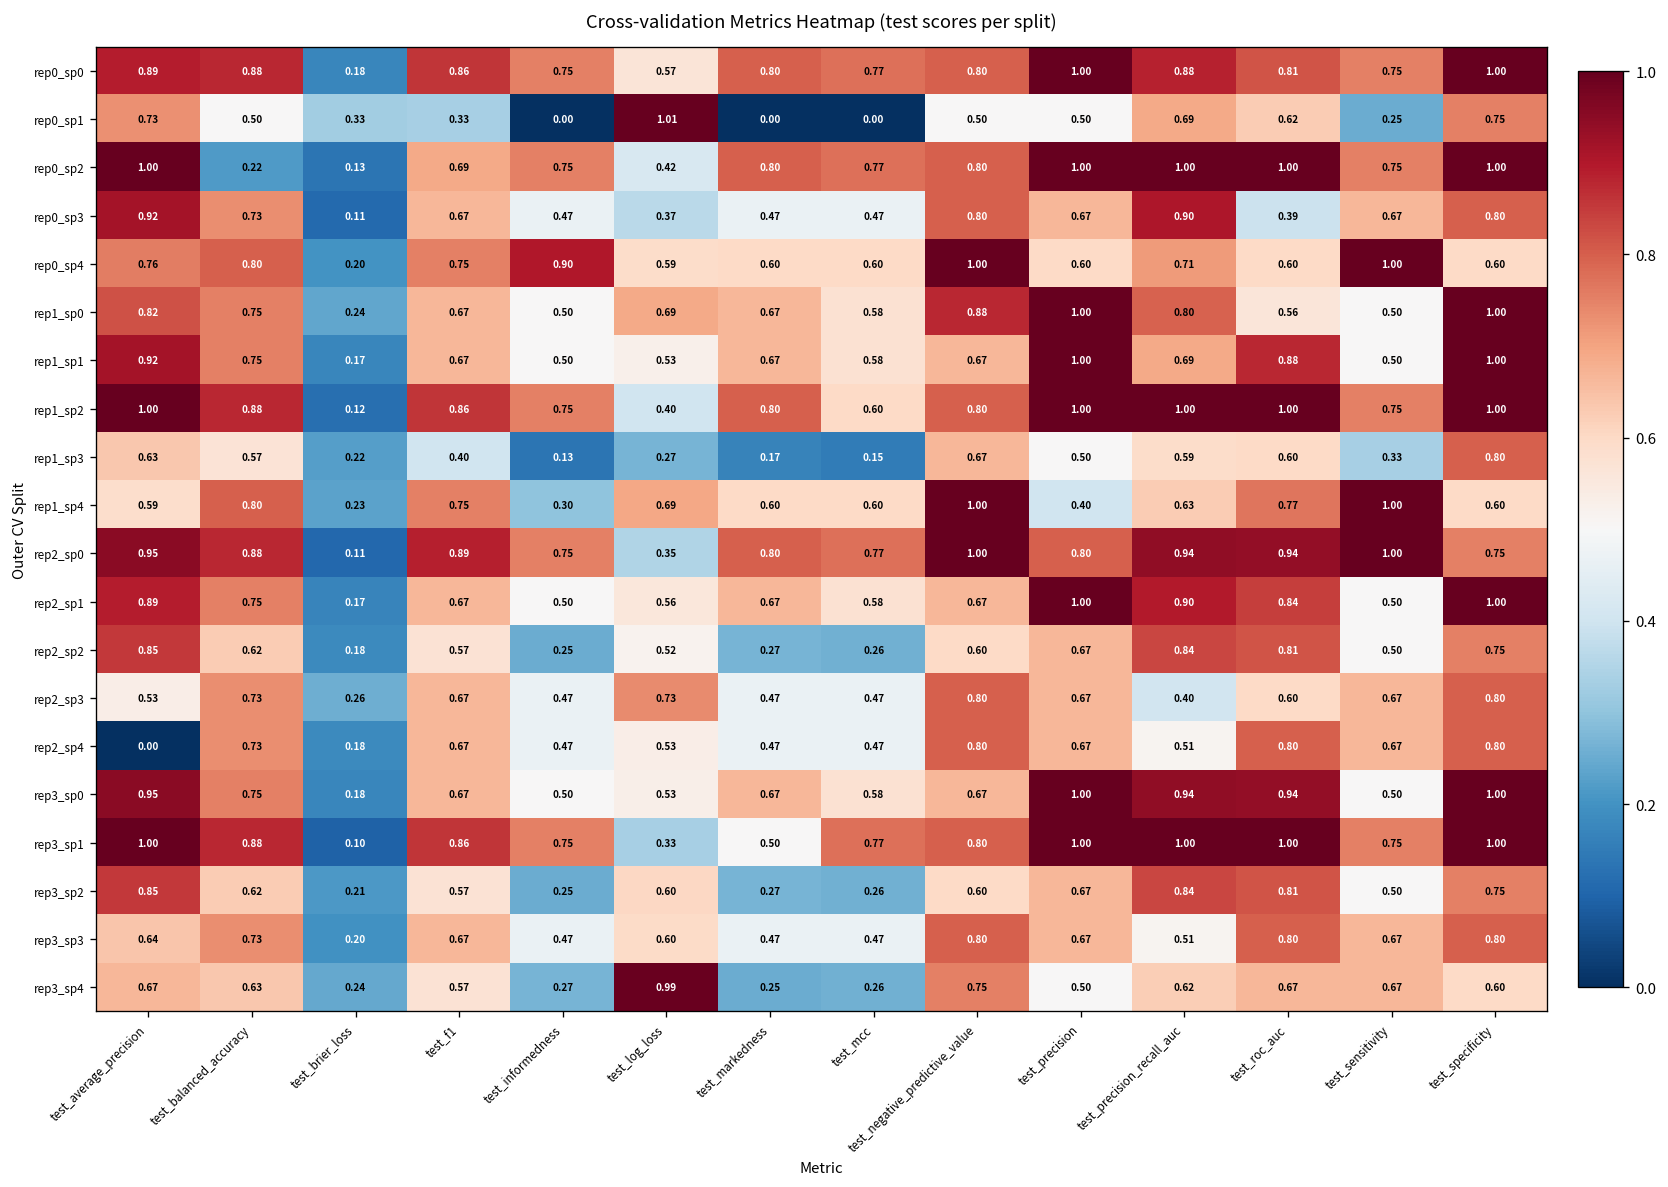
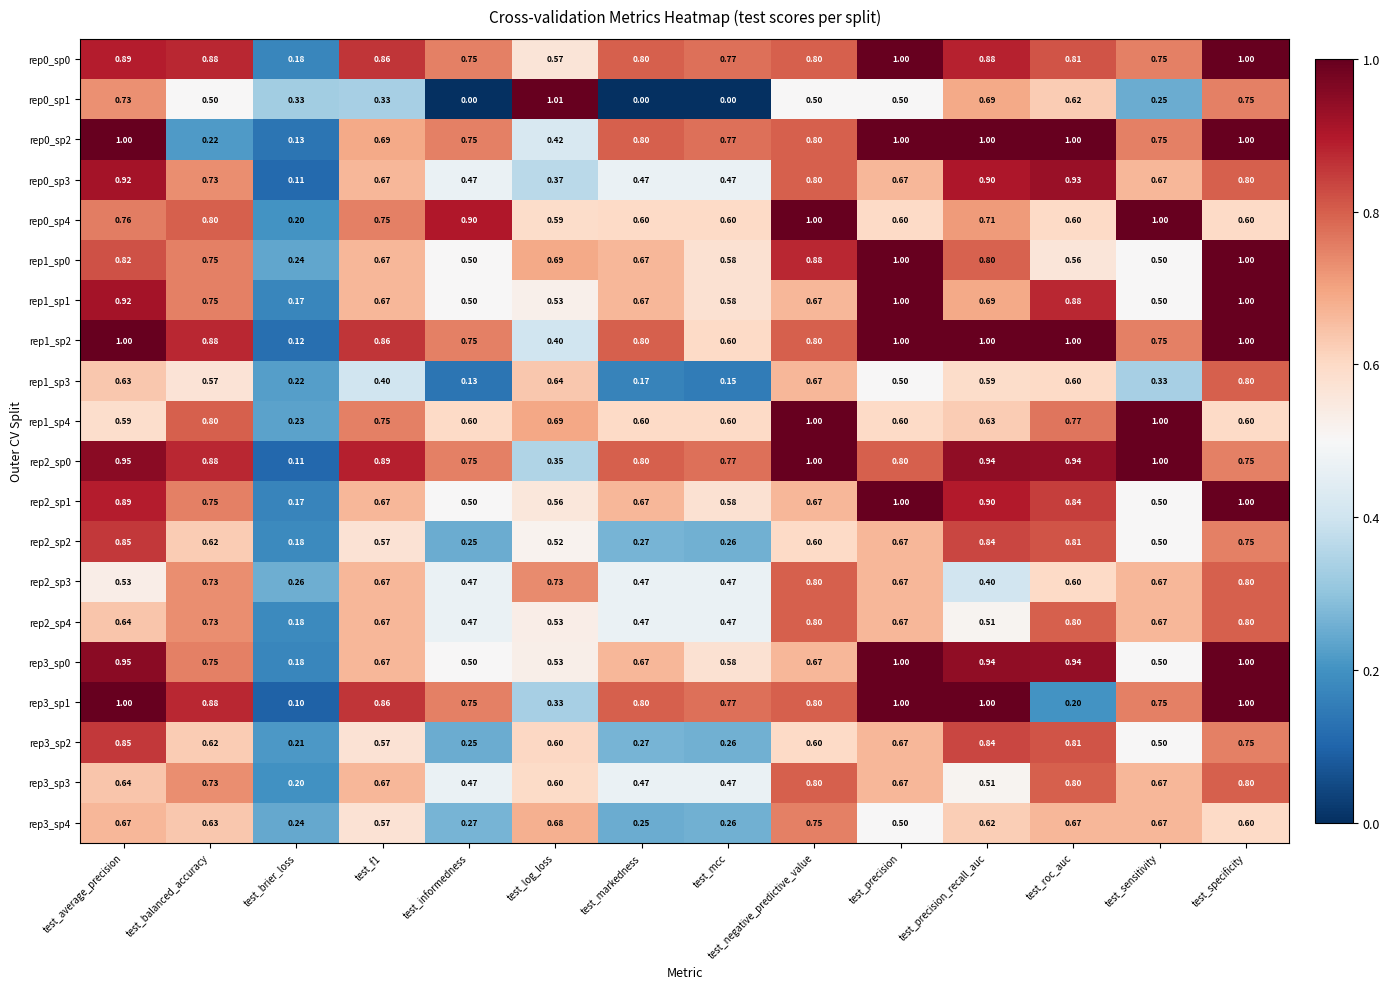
  {
    "rep0_sp3": {
      "test_average_precision": 0.92,
      "test_balanced_accuracy": 0.73,
      "test_brier_loss": 0.11,
      "test_f1": 0.67,
      "test_informedness": 0.47,
      "test_log_loss": 0.37,
      "test_markedness": 0.47,
      "test_mcc": 0.47,
      "test_negative_predictive_value": 0.80,
      "test_precision": 0.67,
      "test_precision_recall_auc": 0.90,
-     "test_roc_auc": 0.39,
+     "test_roc_auc": 0.93,
      "test_sensitivity": 0.67,
      "test_specificity": 0.80
    },
    "rep1_sp3": {
      "test_average_precision": 0.63,
      "test_balanced_accuracy": 0.57,
      "test_brier_loss": 0.22,
      "test_f1": 0.40,
      "test_informedness": 0.13,
-     "test_log_loss": 0.27,
+     "test_log_loss": 0.64,
      "test_markedness": 0.17,
      "test_mcc": 0.15,
      "test_negative_predictive_value": 0.67,
      "test_precision": 0.50,
      "test_precision_recall_auc": 0.59,
      "test_roc_auc": 0.60,
      "test_sensitivity": 0.33,
      "test_specificity": 0.80
    },
    "rep1_sp4": {
      "test_average_precision": 0.59,
      "test_balanced_accuracy": 0.80,
      "test_brier_loss": 0.23,
      "test_f1": 0.75,
-     "test_informedness": 0.30,
+     "test_informedness": 0.60,
      "test_log_loss": 0.69,
      "test_markedness": 0.60,
      "test_mcc": 0.60,
      "test_negative_predictive_value": 1.00,
-     "test_precision": 0.40,
+     "test_precision": 0.60,
      "test_precision_recall_auc": 0.63,
      "test_roc_auc": 0.77,
      "test_sensitivity": 1.00,
      "test_specificity": 0.60
    },
    "rep2_sp4": {
-     "test_average_precision": 0.00,
+     "test_average_precision": 0.64,
      "test_balanced_accuracy": 0.73,
      "test_brier_loss": 0.18,
      "test_f1": 0.67,
      "test_informedness": 0.47,
      "test_log_loss": 0.53,
      "test_markedness": 0.47,
      "test_mcc": 0.47,
      "test_negative_predictive_value": 0.80,
      "test_precision": 0.67,
      "test_precision_recall_auc": 0.51,
      "test_roc_auc": 0.80,
      "test_sensitivity": 0.67,
      "test_specificity": 0.80
    },
    "rep3_sp1": {
      "test_average_precision": 1.00,
      "test_balanced_accuracy": 0.88,
      "test_brier_loss": 0.10,
      "test_f1": 0.86,
      "test_informedness": 0.75,
      "test_log_loss": 0.33,
-     "test_markedness": 0.50,
+     "test_markedness": 0.80,
      "test_mcc": 0.77,
      "test_negative_predictive_value": 0.80,
      "test_precision": 1.00,
      "test_precision_recall_auc": 1.00,
-     "test_roc_auc": 1.00,
+     "test_roc_auc": 0.20,
      "test_sensitivity": 0.75,
      "test_specificity": 1.00
    },
    "rep3_sp4": {
      "test_average_precision": 0.67,
      "test_balanced_accuracy": 0.63,
      "test_brier_loss": 0.24,
      "test_f1": 0.57,
      "test_informedness": 0.27,
-     "test_log_loss": 0.99,
+     "test_log_loss": 0.68,
      "test_markedness": 0.25,
      "test_mcc": 0.26,
      "test_negative_predictive_value": 0.75,
      "test_precision": 0.50,
      "test_precision_recall_auc": 0.62,
      "test_roc_auc": 0.67,
      "test_sensitivity": 0.67,
      "test_specificity": 0.60
    }
  }
